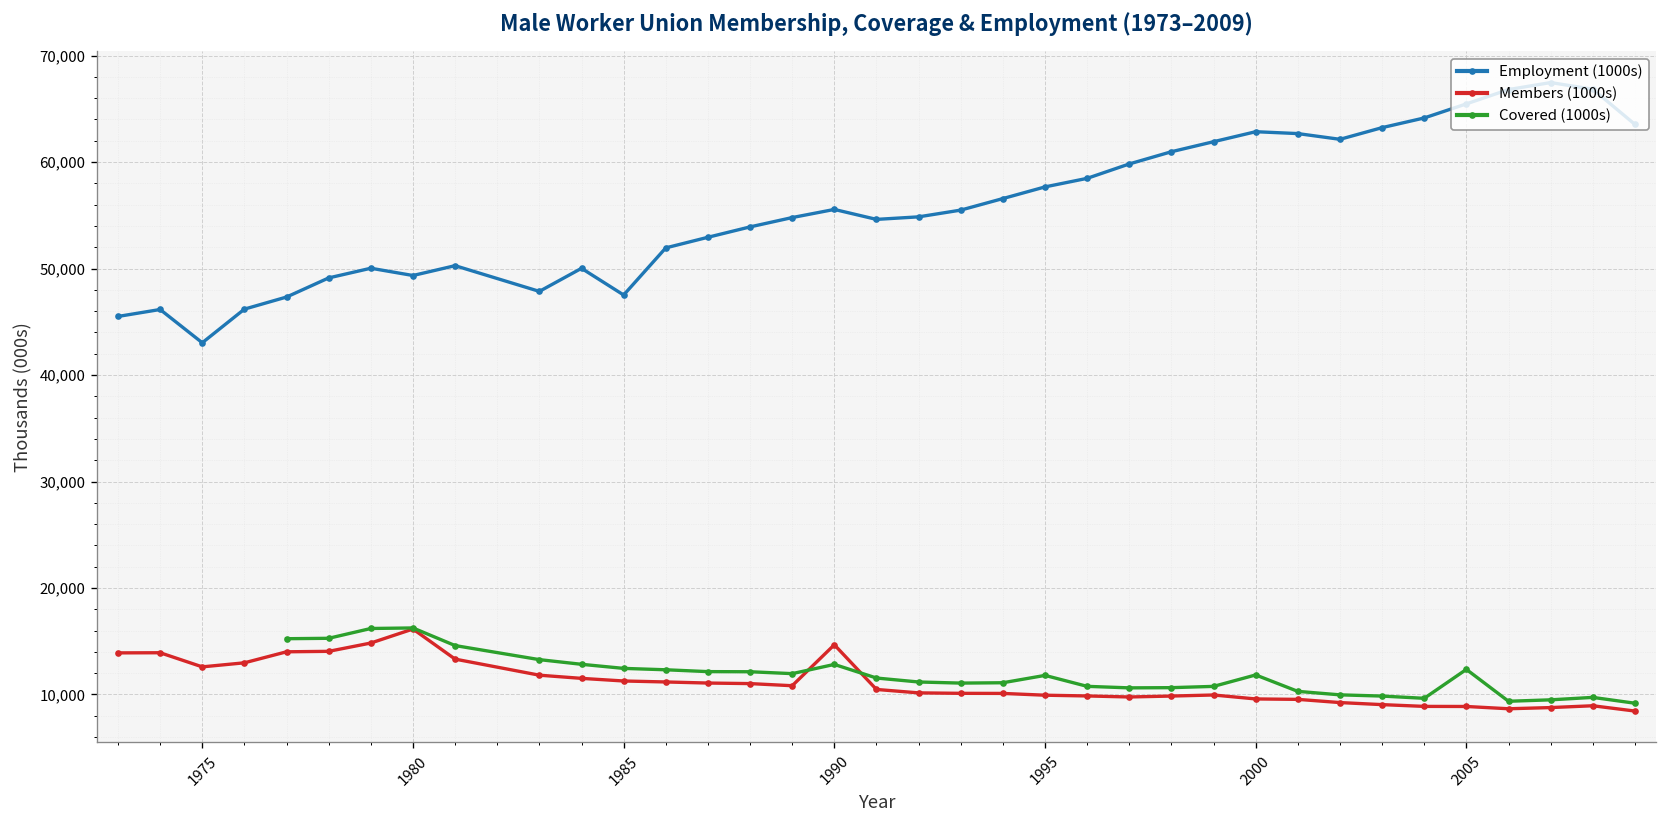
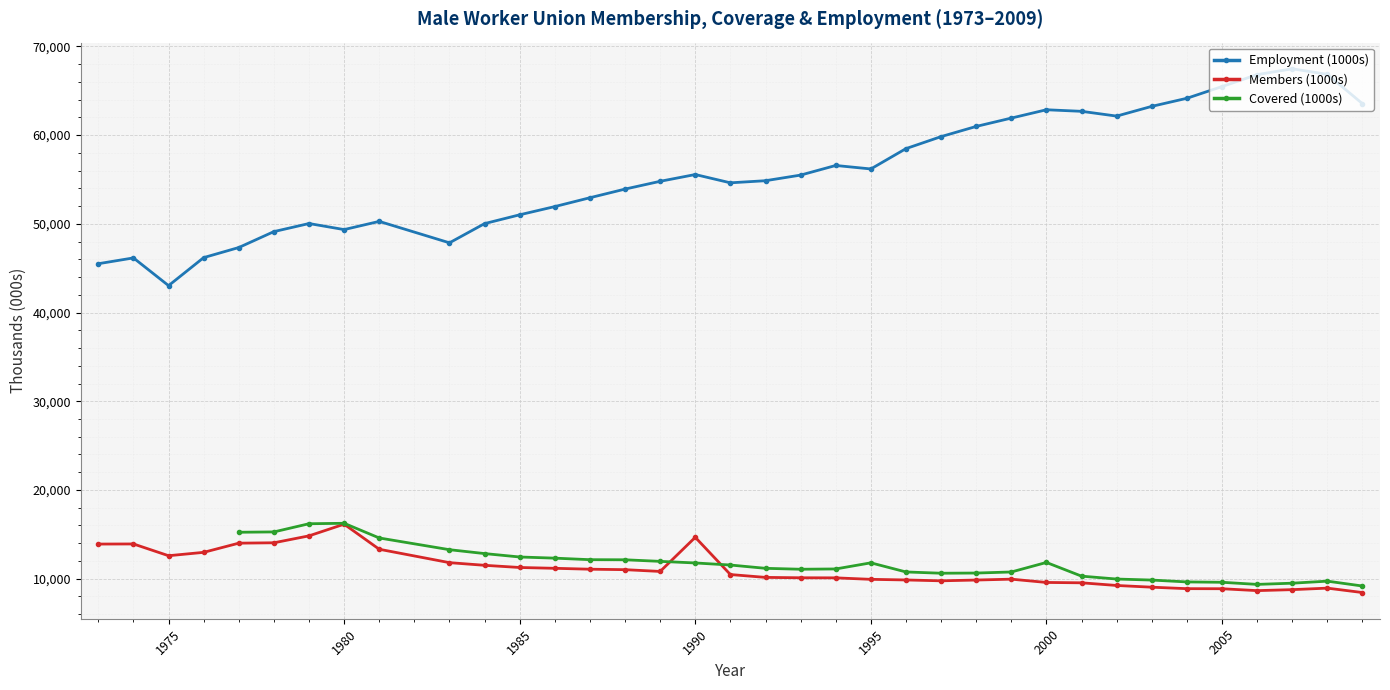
  {
    "Employment (1000s)": {
      "1975": "43,000",
      "1980": "49,000",
-     "1985": "48,000",
+     "1985": "51,000",
      "1990": "56,000",
-     "1995": "58,000",
+     "1995": "56,000",
      "2000": "63,000"
    },
    "Members (1000s)": {
      "1975": "13,000",
      "1985": "11,000",
      "1990": "15,000",
      "1995": "10,000",
      "2000": "10,000",
      "2005": "9,000"
    },
    "Covered (1000s)": {
      "1985": "12,000",
-     "1990": "13,000",
+     "1990": "12,000",
      "1995": "12,000",
      "2000": "12,000",
-     "2005": "12,000"
+     "2005": "10,000"
    }
  }
